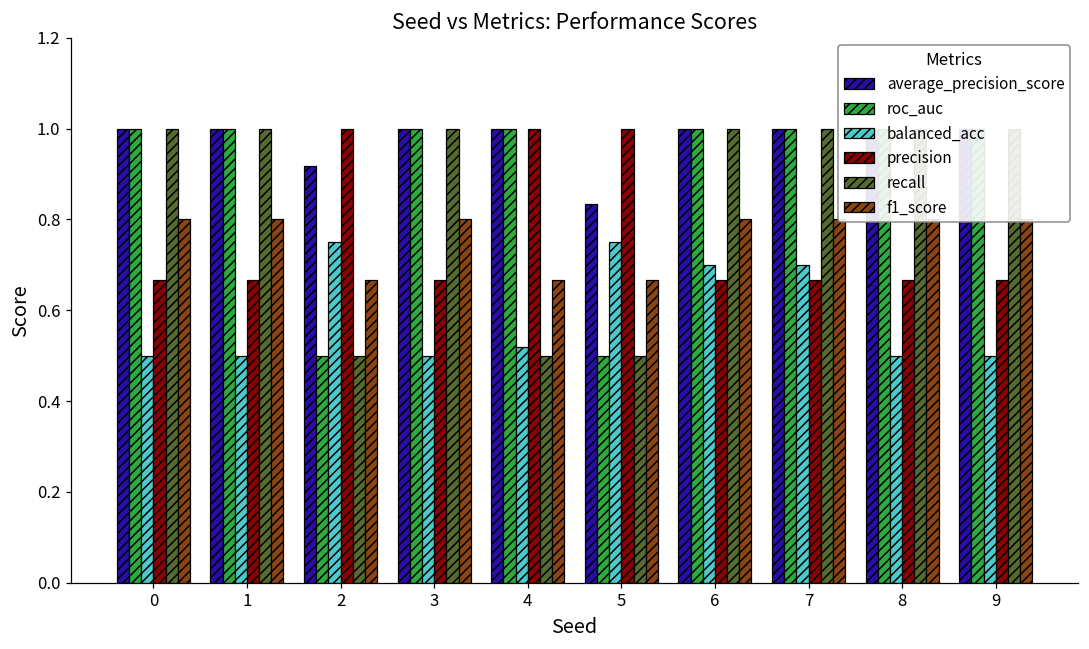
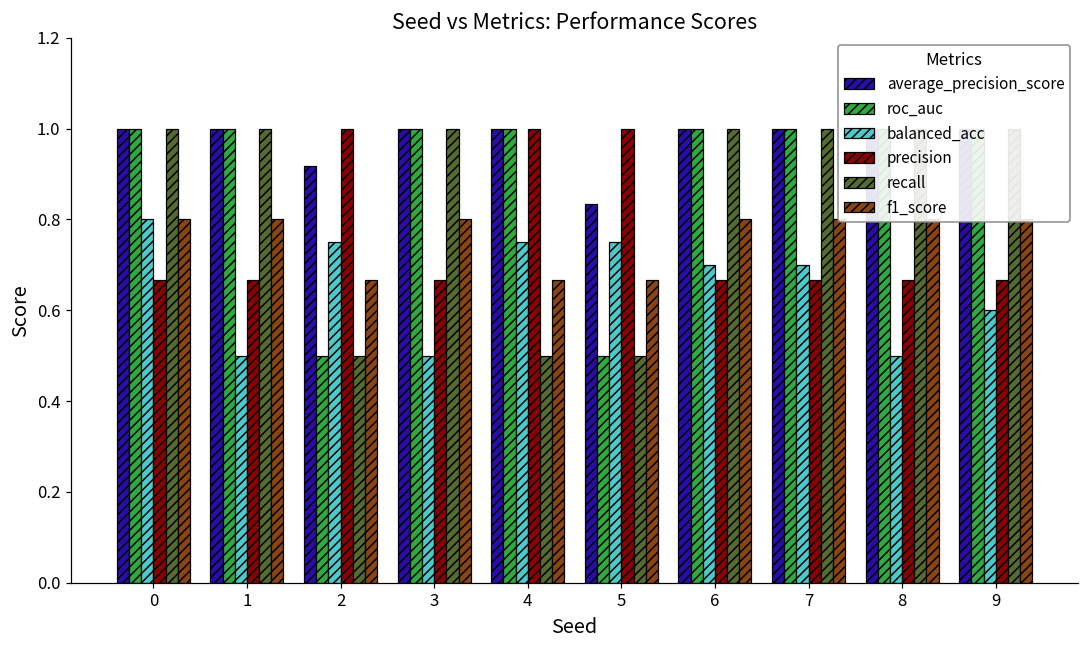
  {
    "average_precision_score": {
      "0": 1.00,
      "1": 1.00,
      "2": 0.92,
      "3": 1.00,
      "4": 1.00,
      "5": 0.83,
      "6": 1.00,
      "7": 1.00
    },
    "roc_auc": {
      "0": 1.00,
      "1": 1.00,
      "2": 0.50,
      "3": 1.00,
      "4": 1.00,
      "5": 0.50,
      "6": 1.00,
      "7": 1.00
    },
    "balanced_acc": {
-     "0": 0.5,
+     "0": 0.8,
      "1": 0.50,
      "2": 0.75,
      "3": 0.50,
-     "4": 0.52,
+     "4": 0.75,
      "5": 0.75,
      "6": 0.70,
      "7": 0.70,
      "8": 0.50,
-     "9": 0.5
+     "9": 0.6
    },
    "precision": {
      "0": 0.67,
      "1": 0.67,
      "2": 1.00,
      "3": 0.67,
      "4": 1.00,
      "5": 1.00,
      "6": 0.67,
      "7": 0.67,
      "8": 0.67,
      "9": 0.67
    },
    "recall": {
      "0": 1.00,
      "1": 1.00,
      "2": 0.50,
      "3": 1.00,
      "4": 0.50,
      "5": 0.50,
      "6": 1.00,
      "7": 1.00
    },
    "f1_score": {
      "0": 0.80,
      "1": 0.80,
      "2": 0.67,
      "3": 0.80,
      "4": 0.67,
      "5": 0.67,
      "6": 0.80,
      "7": 0.80,
      "8": 0.80,
      "9": 0.80
    }
  }
